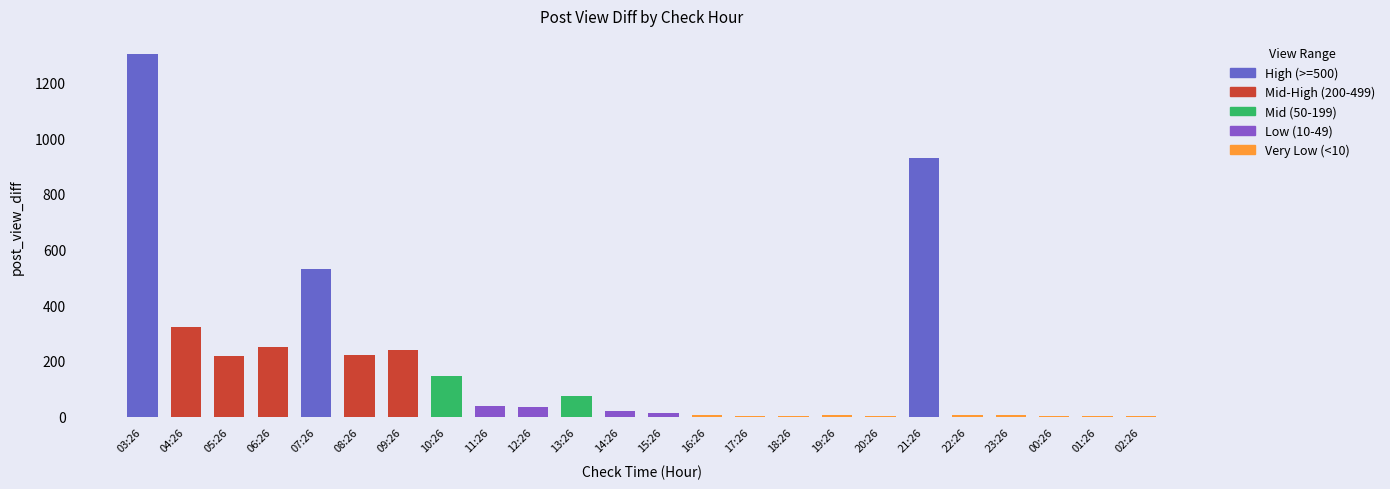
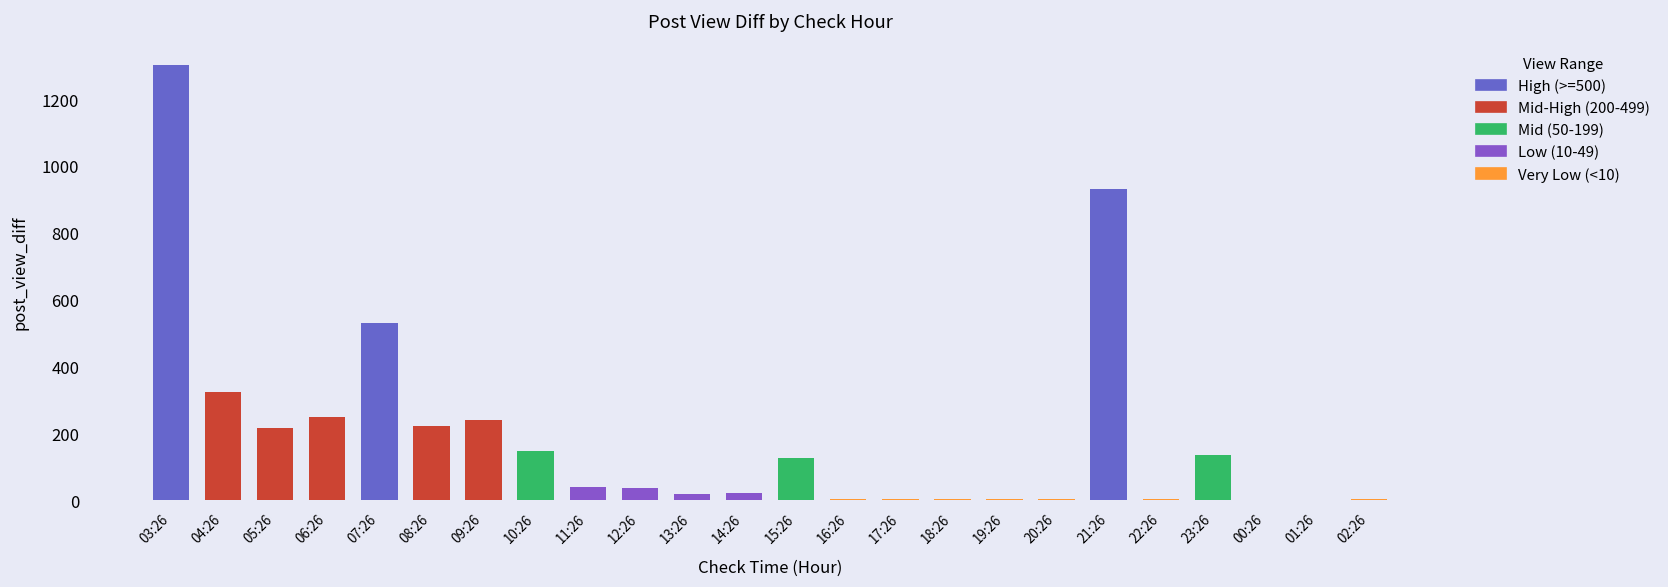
  {
    "03:26": 1300,
    "04:26": 320,
    "05:26": 220,
    "06:26": 250,
    "07:26": 530,
    "08:26": 220,
    "09:26": 240,
    "10:26": 150,
    "11:26": 40,
    "12:26": 40,
-   "13:26": 70,
+   "13:26": 20,
    "14:26": 20,
-   "15:26": 10,
+   "15:26": 130,
    "21:26": 930,
-   "23:26": 10
+   "23:26": 130
  }
